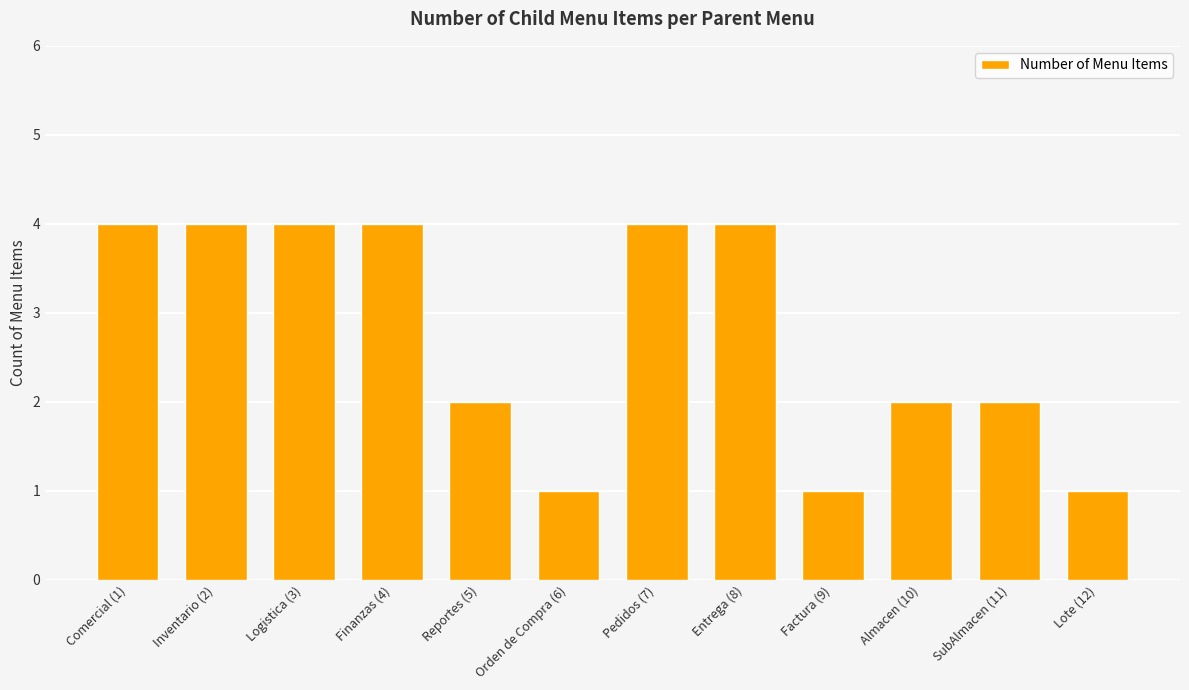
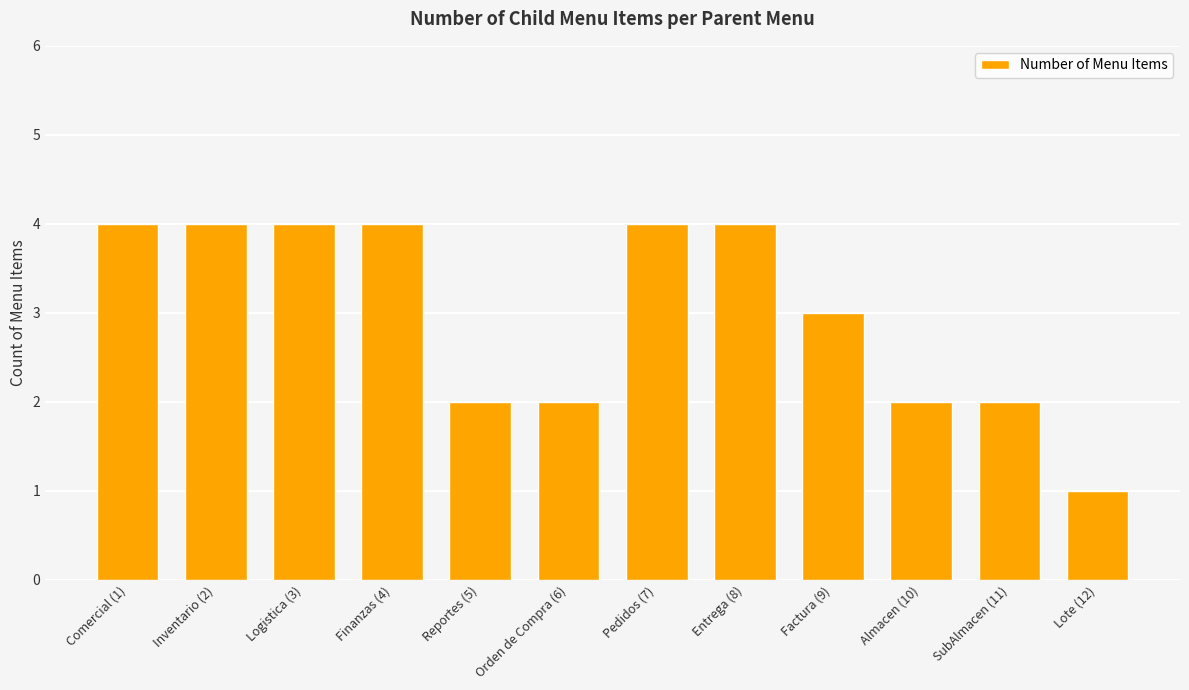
  {
    "Comercial (1)": 4,
    "Inventario (2)": 4,
    "Logistica (3)": 4,
    "Finanzas (4)": 4,
    "Reportes (5)": 2,
-   "Orden de Compra (6)": 1,
+   "Orden de Compra (6)": 2,
    "Pedidos (7)": 4,
    "Entrega (8)": 4,
-   "Factura (9)": 1,
+   "Factura (9)": 3,
    "Almacen (10)": 2,
    "SubAlmacen (11)": 2,
    "Lote (12)": 1
  }
